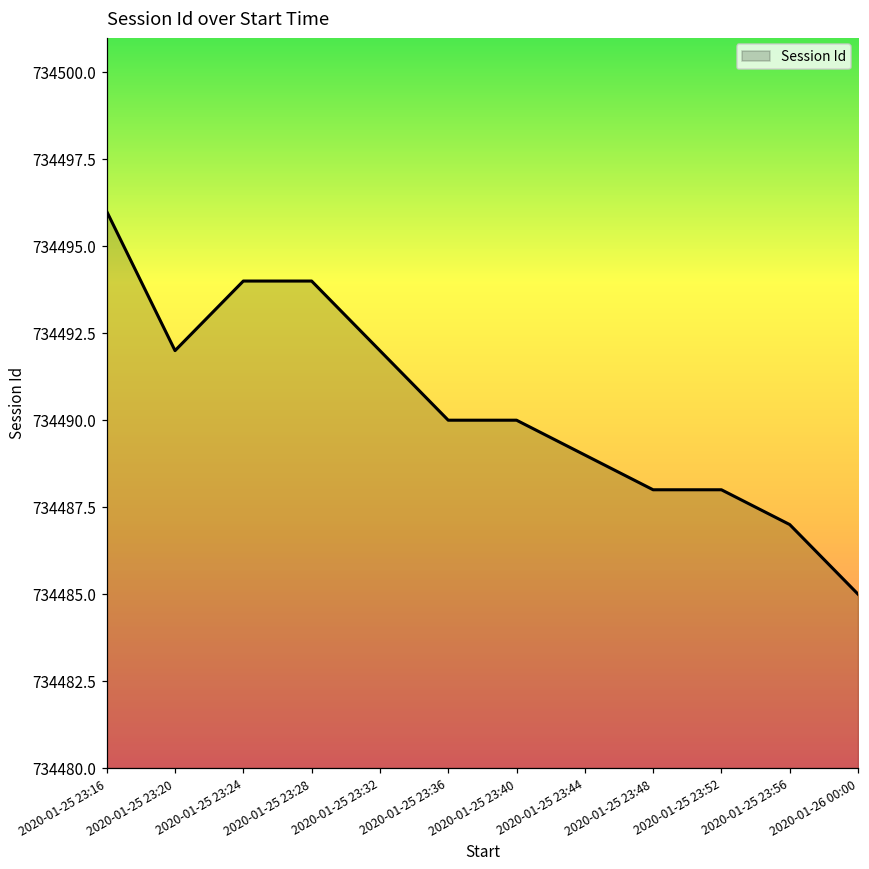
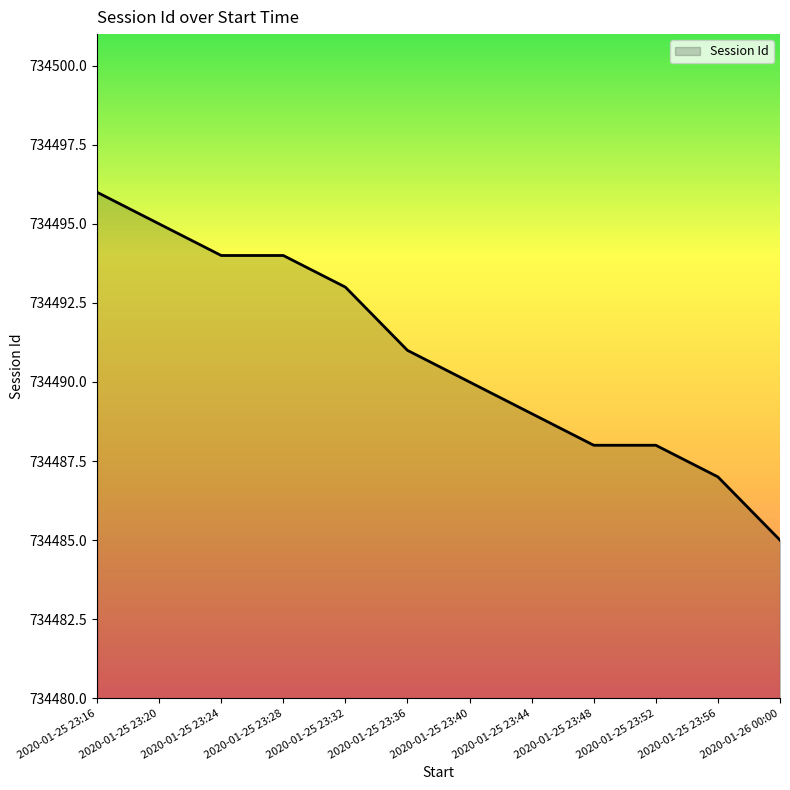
  {
    "2020-01-25 23:16": 734496,
-   "2020-01-25 23:20": 734492,
+   "2020-01-25 23:20": 734495,
    "2020-01-25 23:24": 734494,
    "2020-01-25 23:28": 734494,
-   "2020-01-25 23:32": 734492,
-   "2020-01-25 23:36": 734490,
+   "2020-01-25 23:32": 734493,
+   "2020-01-25 23:36": 734491,
    "2020-01-25 23:40": 734490,
    "2020-01-25 23:44": 734489,
    "2020-01-25 23:48": 734488,
    "2020-01-25 23:52": 734488,
    "2020-01-25 23:56": 734487,
    "2020-01-26 00:00": 734485
  }
